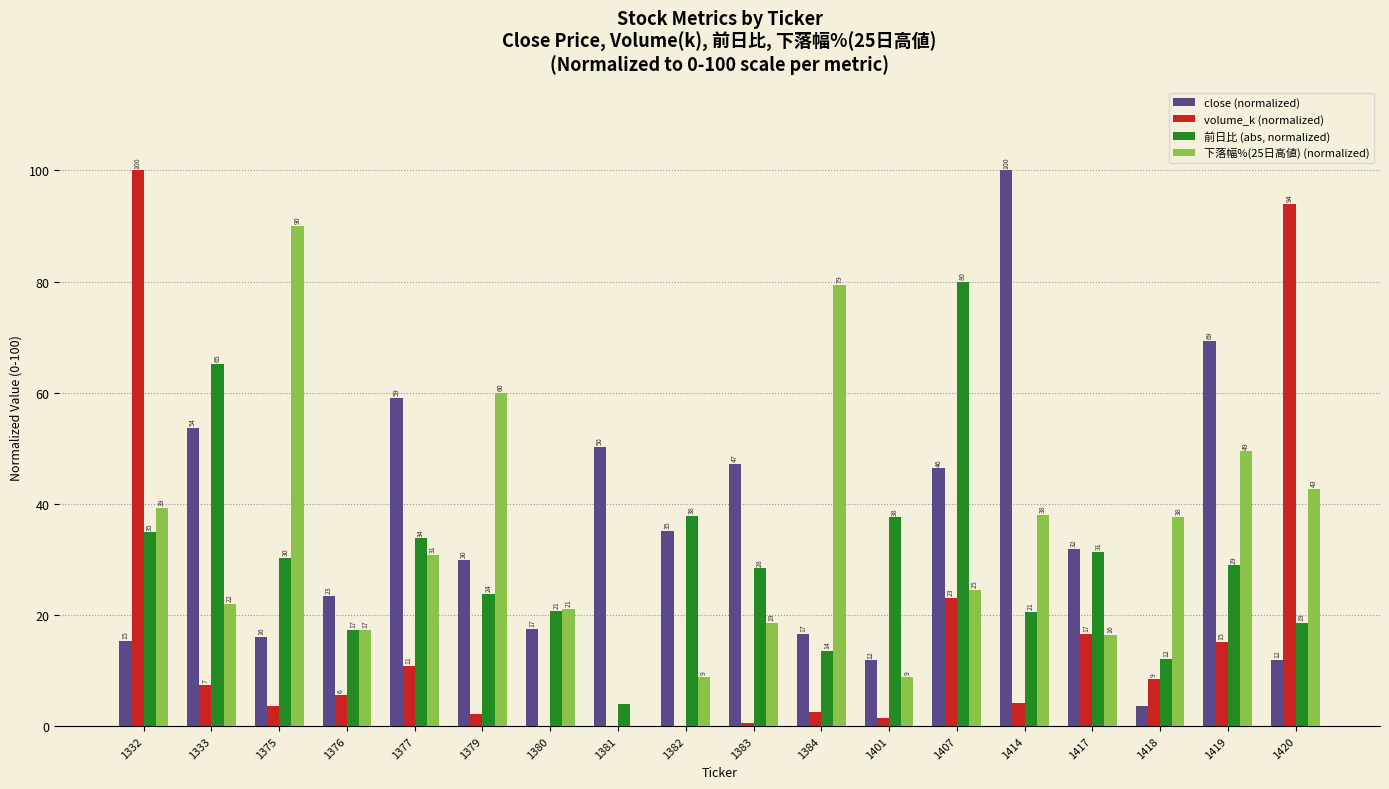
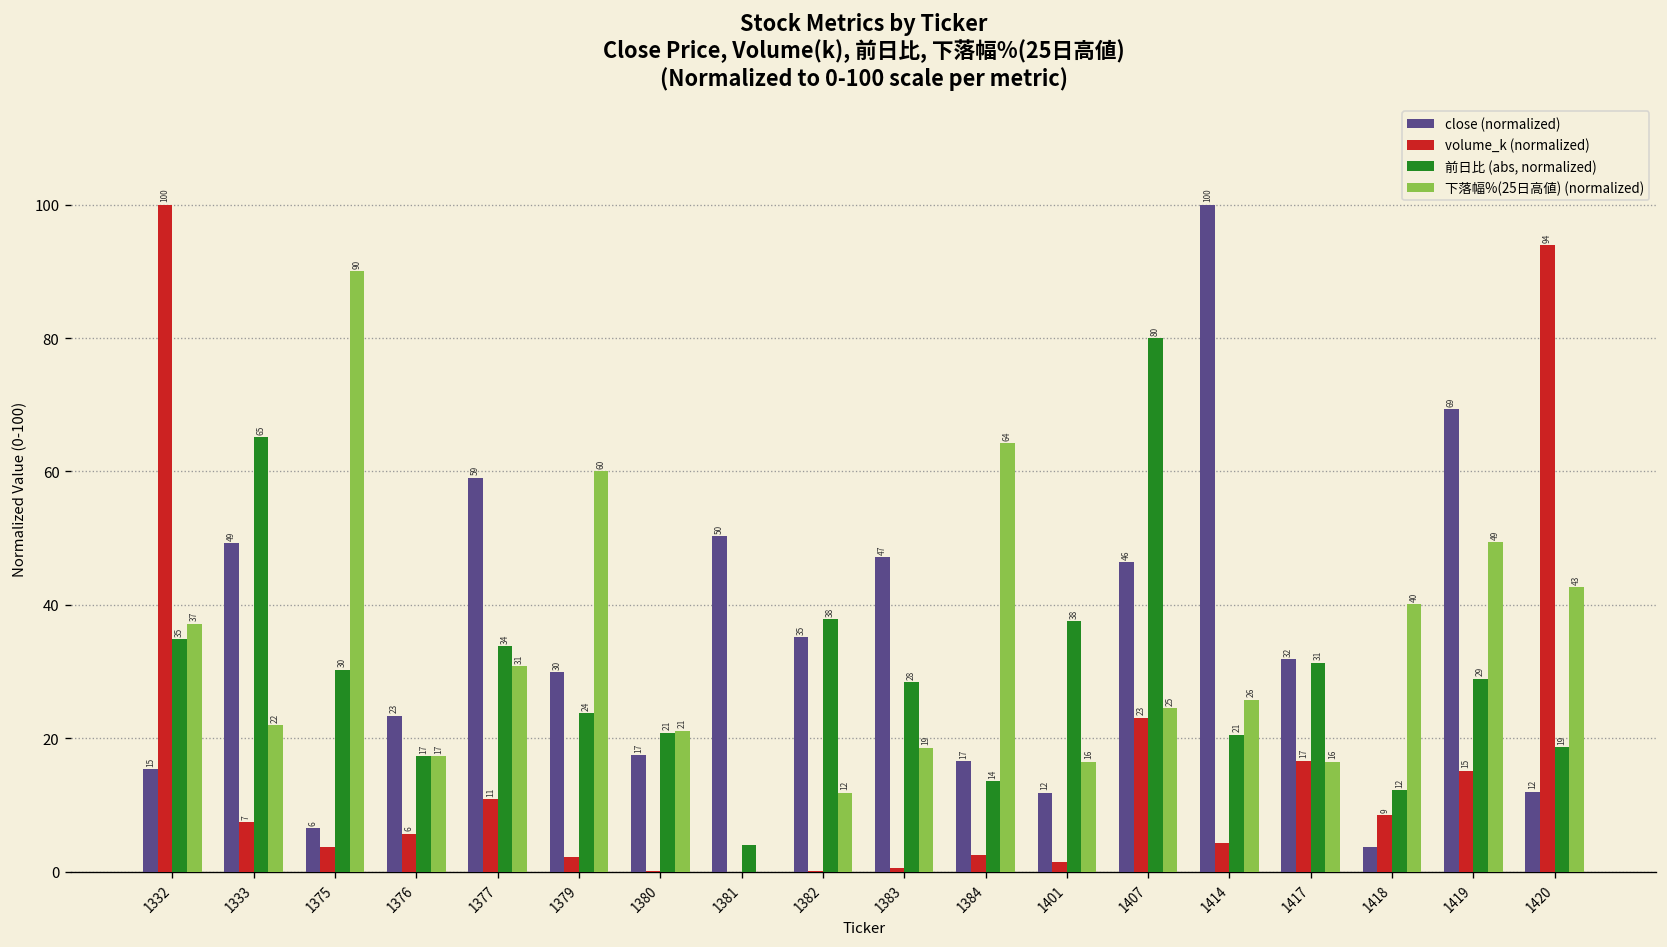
  {
    "close (normalized)": {
      "1332": 15,
-     "1333": 54,
-     "1375": 16,
+     "1333": 49,
+     "1375": 6,
      "1376": 23,
      "1377": 59,
      "1379": 30,
      "1380": 17,
      "1381": 50,
      "1382": 35,
      "1383": 47,
      "1384": 17,
      "1401": 12,
      "1407": 46,
      "1414": 100,
      "1417": 32,
      "1419": 69,
      "1420": 12
    },
    "volume_k (normalized)": {
      "1332": 100,
      "1333": 7,
      "1376": 6,
      "1377": 11,
      "1407": 23,
      "1417": 17,
      "1418": 9,
      "1419": 15,
      "1420": 94
    },
    "前日比 (abs, normalized)": {
      "1332": 35,
      "1333": 65,
      "1375": 30,
      "1376": 17,
      "1377": 34,
      "1379": 24,
      "1380": 21,
      "1382": 38,
      "1383": 28,
      "1384": 14,
      "1401": 38,
      "1407": 80,
      "1414": 21,
      "1417": 31,
      "1418": 12,
      "1419": 29,
      "1420": 19
    },
    "下落幅%(25日高値) (normalized)": {
-     "1332": 39,
+     "1332": 37,
      "1333": 22,
      "1375": 90,
      "1376": 17,
      "1377": 31,
      "1379": 60,
      "1380": 21,
-     "1382": 9,
+     "1382": 12,
      "1383": 19,
-     "1384": 79,
-     "1401": 9,
+     "1384": 64,
+     "1401": 16,
      "1407": 25,
-     "1414": 38,
+     "1414": 26,
      "1417": 16,
-     "1418": 38,
+     "1418": 40,
      "1419": 49,
      "1420": 43
    }
  }
